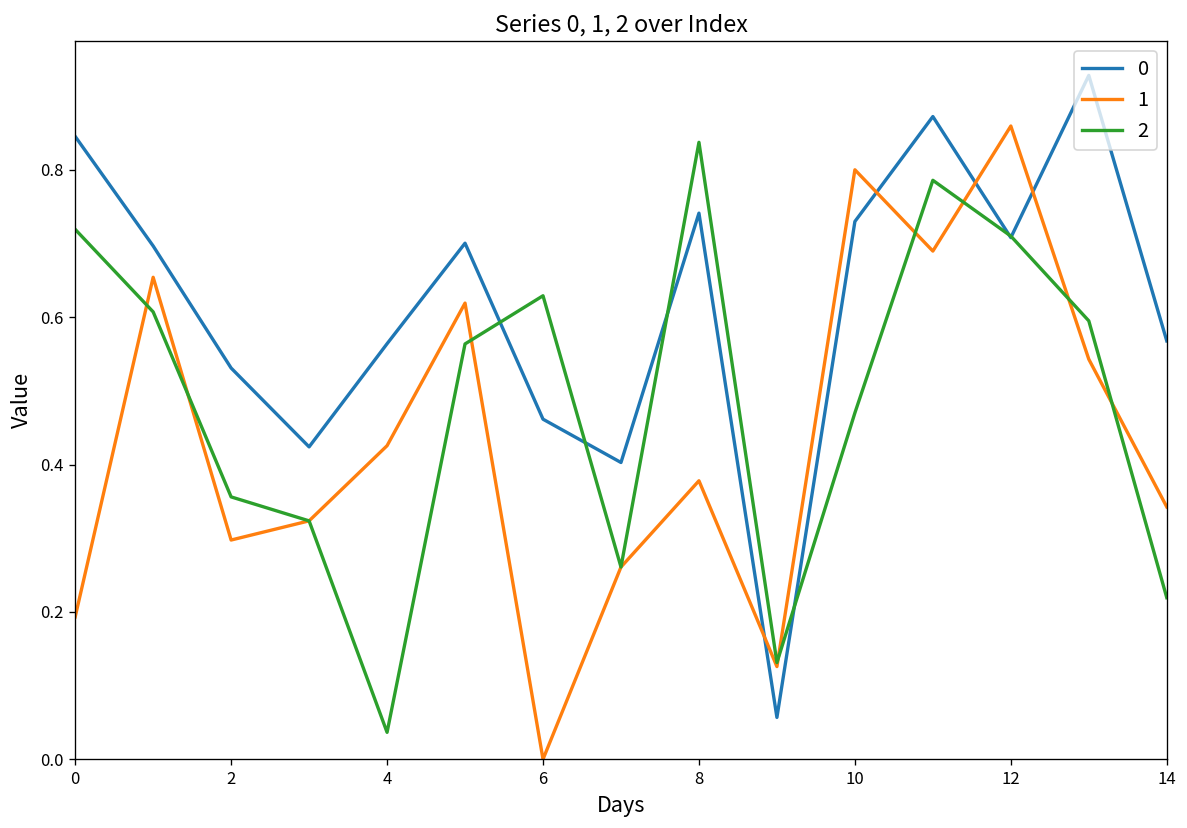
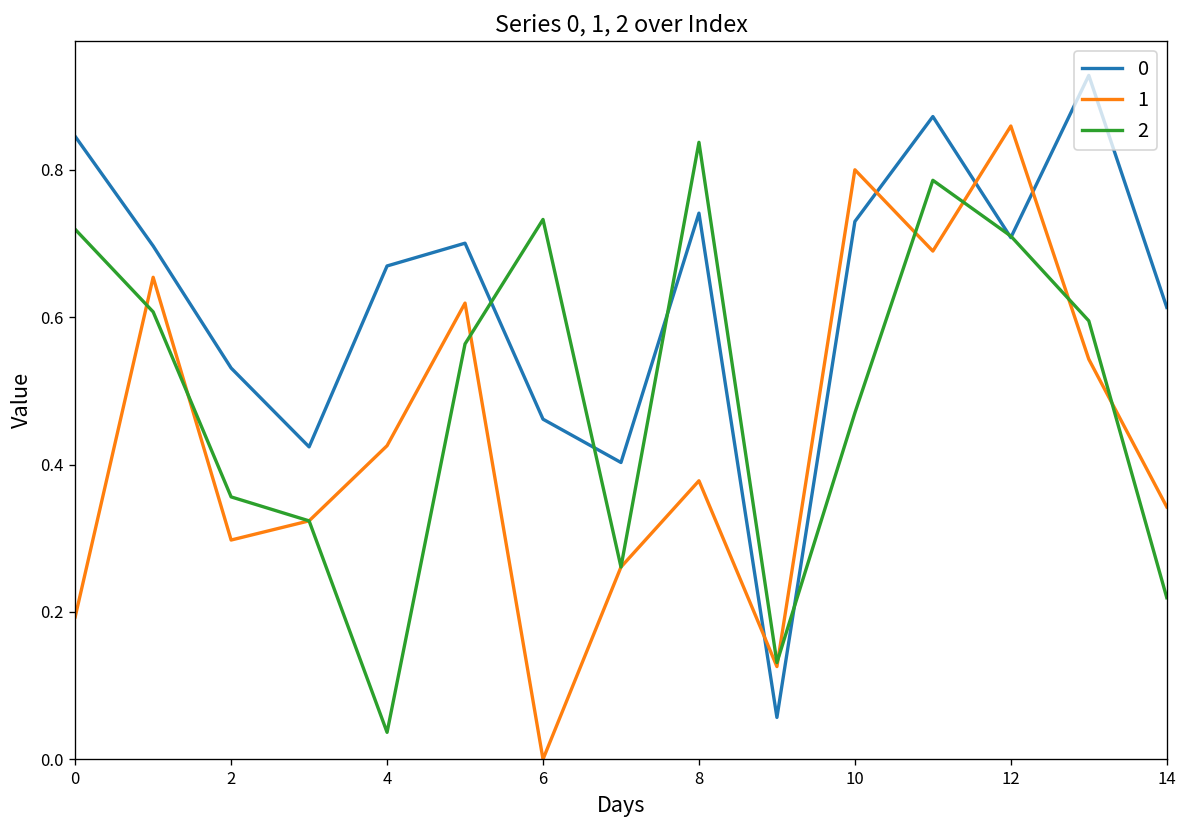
  {
    "0": {
      "0": 0.85,
      "2": 0.53,
-     "4": 0.56,
+     "4": 0.67,
      "6": 0.46,
      "8": 0.74,
      "10": 0.73,
-     "14": 0.57
+     "14": 0.61
    },
    "1": {
      "0": 0.19,
      "2": 0.30,
      "4": 0.43,
      "6": 0.00,
      "8": 0.38,
      "10": 0.80,
      "12": 0.86,
      "14": 0.34
    },
    "2": {
      "0": 0.72,
      "2": 0.36,
      "4": 0.04,
-     "6": 0.63,
+     "6": 0.73,
      "8": 0.84,
      "10": 0.47,
      "14": 0.22
    }
  }
